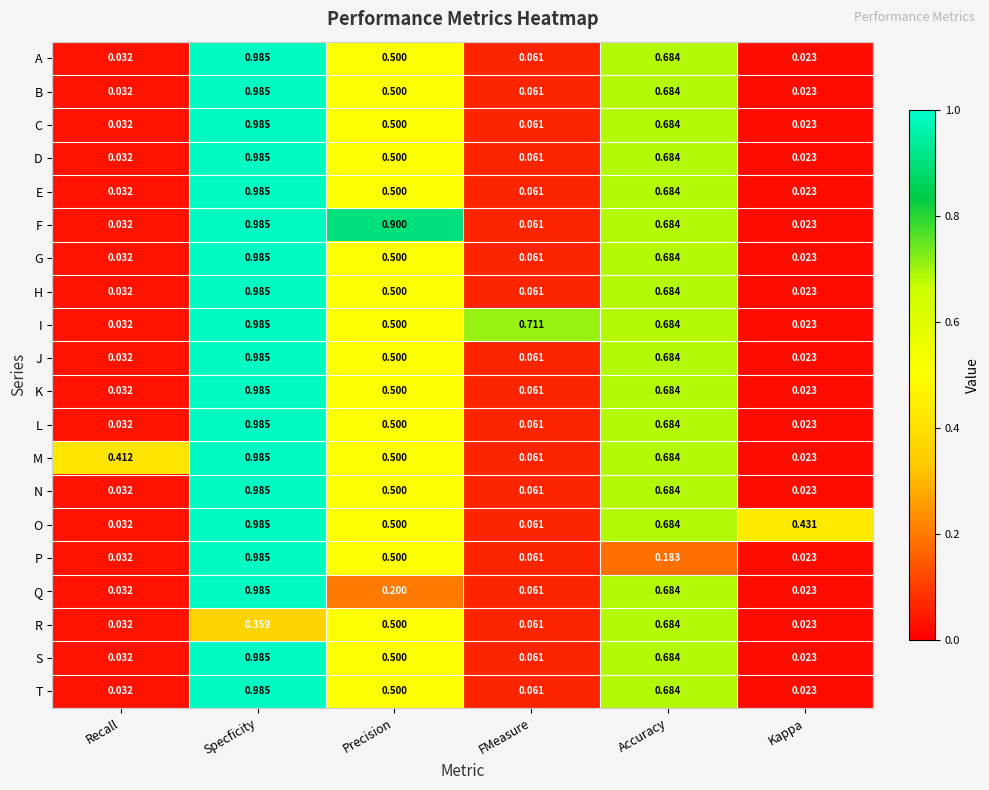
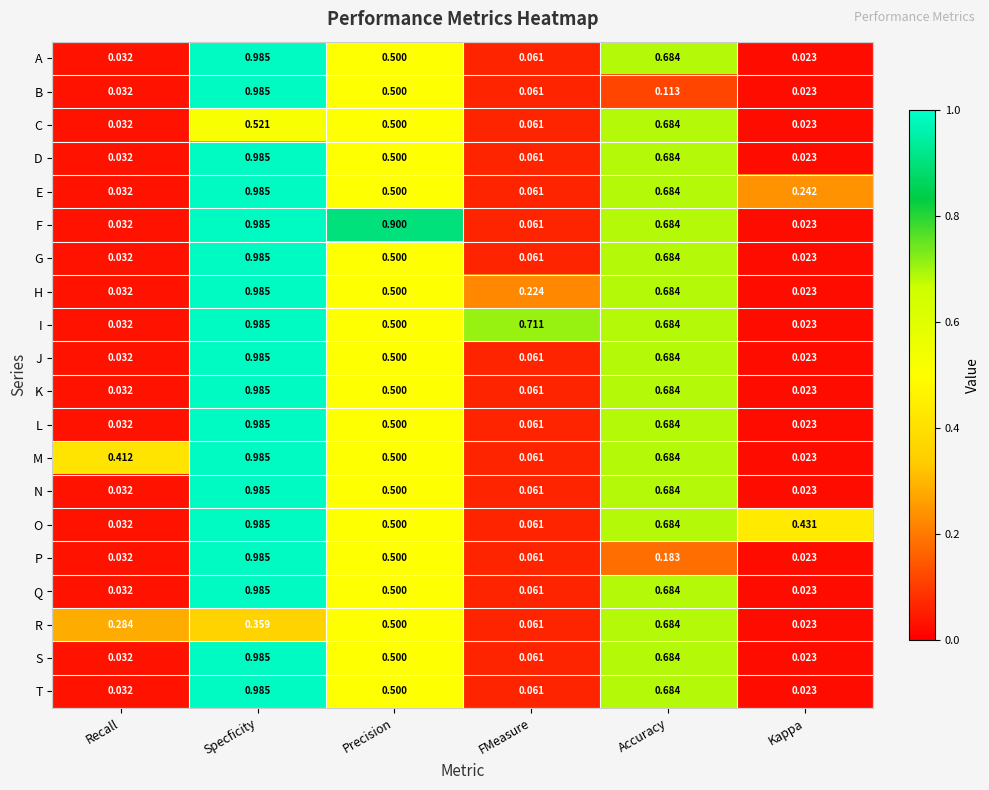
  {
    "A": {
      "Recall": 0.032,
      "Specficity": 0.985,
      "Precision": 0.500,
      "FMeasure": 0.061,
      "Accuracy": 0.684,
      "Kappa": 0.023
    },
    "B": {
      "Recall": 0.032,
      "Specficity": 0.985,
      "Precision": 0.500,
      "FMeasure": 0.061,
-     "Accuracy": 0.684,
+     "Accuracy": 0.113,
      "Kappa": 0.023
    },
    "C": {
      "Recall": 0.032,
-     "Specficity": 0.985,
+     "Specficity": 0.521,
      "Precision": 0.500,
      "FMeasure": 0.061,
      "Accuracy": 0.684,
      "Kappa": 0.023
    },
    "D": {
      "Recall": 0.032,
      "Specficity": 0.985,
      "Precision": 0.500,
      "FMeasure": 0.061,
      "Accuracy": 0.684,
      "Kappa": 0.023
    },
    "E": {
      "Recall": 0.032,
      "Specficity": 0.985,
      "Precision": 0.500,
      "FMeasure": 0.061,
      "Accuracy": 0.684,
-     "Kappa": 0.023
+     "Kappa": 0.242
    },
    "F": {
      "Recall": 0.032,
      "Specficity": 0.985,
      "Precision": 0.900,
      "FMeasure": 0.061,
      "Accuracy": 0.684,
      "Kappa": 0.023
    },
    "G": {
      "Recall": 0.032,
      "Specficity": 0.985,
      "Precision": 0.500,
      "FMeasure": 0.061,
      "Accuracy": 0.684,
      "Kappa": 0.023
    },
    "H": {
      "Recall": 0.032,
      "Specficity": 0.985,
      "Precision": 0.500,
-     "FMeasure": 0.061,
+     "FMeasure": 0.224,
      "Accuracy": 0.684,
      "Kappa": 0.023
    },
    "I": {
      "Recall": 0.032,
      "Specficity": 0.985,
      "Precision": 0.500,
      "FMeasure": 0.711,
      "Accuracy": 0.684,
      "Kappa": 0.023
    },
    "J": {
      "Recall": 0.032,
      "Specficity": 0.985,
      "Precision": 0.500,
      "FMeasure": 0.061,
      "Accuracy": 0.684,
      "Kappa": 0.023
    },
    "K": {
      "Recall": 0.032,
      "Specficity": 0.985,
      "Precision": 0.500,
      "FMeasure": 0.061,
      "Accuracy": 0.684,
      "Kappa": 0.023
    },
    "L": {
      "Recall": 0.032,
      "Specficity": 0.985,
      "Precision": 0.500,
      "FMeasure": 0.061,
      "Accuracy": 0.684,
      "Kappa": 0.023
    },
    "M": {
      "Recall": 0.412,
      "Specficity": 0.985,
      "Precision": 0.500,
      "FMeasure": 0.061,
      "Accuracy": 0.684,
      "Kappa": 0.023
    },
    "N": {
      "Recall": 0.032,
      "Specficity": 0.985,
      "Precision": 0.500,
      "FMeasure": 0.061,
      "Accuracy": 0.684,
      "Kappa": 0.023
    },
    "O": {
      "Recall": 0.032,
      "Specficity": 0.985,
      "Precision": 0.500,
      "FMeasure": 0.061,
      "Accuracy": 0.684,
      "Kappa": 0.431
    },
    "P": {
      "Recall": 0.032,
      "Specficity": 0.985,
      "Precision": 0.500,
      "FMeasure": 0.061,
      "Accuracy": 0.183,
      "Kappa": 0.023
    },
    "Q": {
      "Recall": 0.032,
      "Specficity": 0.985,
-     "Precision": 0.200,
+     "Precision": 0.500,
      "FMeasure": 0.061,
      "Accuracy": 0.684,
      "Kappa": 0.023
    },
    "R": {
-     "Recall": 0.032,
+     "Recall": 0.284,
      "Specficity": 0.359,
      "Precision": 0.500,
      "FMeasure": 0.061,
      "Accuracy": 0.684,
      "Kappa": 0.023
    },
    "S": {
      "Recall": 0.032,
      "Specficity": 0.985,
      "Precision": 0.500,
      "FMeasure": 0.061,
      "Accuracy": 0.684,
      "Kappa": 0.023
    },
    "T": {
      "Recall": 0.032,
      "Specficity": 0.985,
      "Precision": 0.500,
      "FMeasure": 0.061,
      "Accuracy": 0.684,
      "Kappa": 0.023
    }
  }
